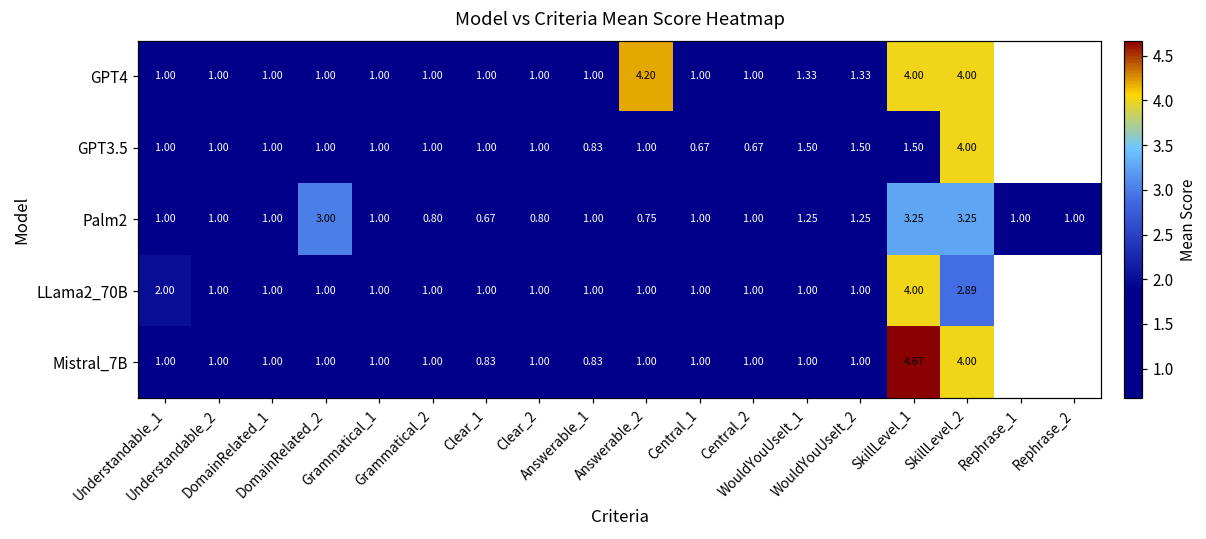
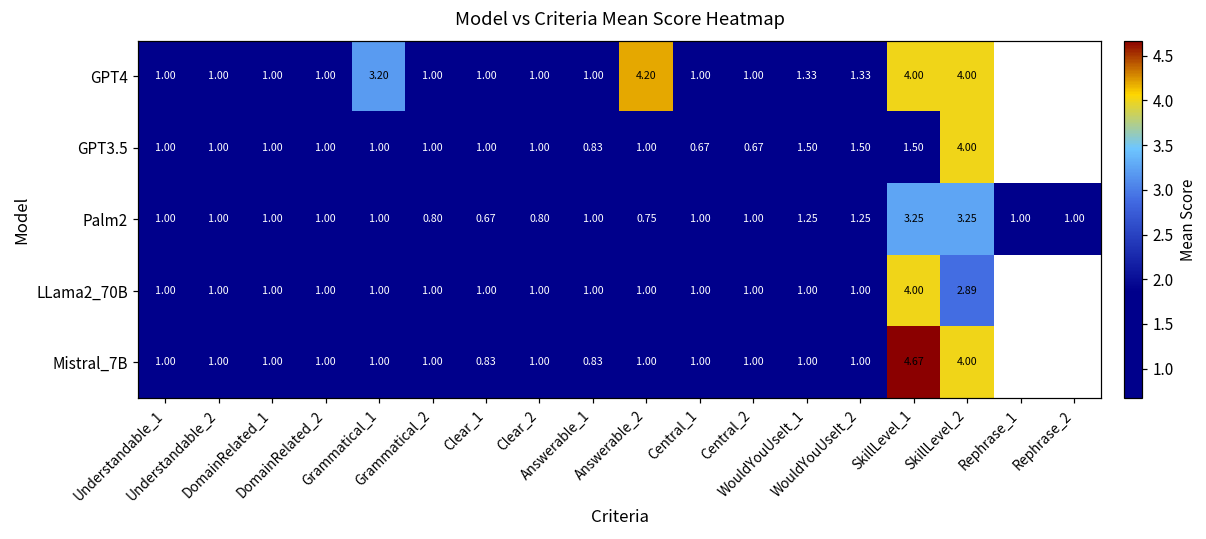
  {
    "GPT4": {
      "Understandable_1": 1.00,
      "Understandable_2": 1.00,
      "DomainRelated_1": 1.00,
      "DomainRelated_2": 1.00,
-     "Grammatical_1": 1.00,
+     "Grammatical_1": 3.20,
      "Grammatical_2": 1.00,
      "Clear_1": 1.00,
      "Clear_2": 1.00,
      "Answerable_1": 1.00,
      "Answerable_2": 4.20,
      "Central_1": 1.00,
      "Central_2": 1.00,
      "WouldYouUseIt_1": 1.33,
      "WouldYouUseIt_2": 1.33,
      "SkillLevel_1": 4.00,
      "SkillLevel_2": 4.00
    },
    "GPT3.5": {
      "Understandable_1": 1.00,
      "Understandable_2": 1.00,
      "DomainRelated_1": 1.00,
      "DomainRelated_2": 1.00,
      "Grammatical_1": 1.00,
      "Grammatical_2": 1.00,
      "Clear_1": 1.00,
      "Clear_2": 1.00,
      "Answerable_1": 0.83,
      "Answerable_2": 1.00,
      "Central_1": 0.67,
      "Central_2": 0.67,
      "WouldYouUseIt_1": 1.50,
      "WouldYouUseIt_2": 1.50,
      "SkillLevel_1": 1.50,
      "SkillLevel_2": 4.00
    },
    "Palm2": {
      "Understandable_1": 1.00,
      "Understandable_2": 1.00,
      "DomainRelated_1": 1.00,
-     "DomainRelated_2": 3.00,
+     "DomainRelated_2": 1.00,
      "Grammatical_1": 1.00,
      "Grammatical_2": 0.80,
      "Clear_1": 0.67,
      "Clear_2": 0.80,
      "Answerable_1": 1.00,
      "Answerable_2": 0.75,
      "Central_1": 1.00,
      "Central_2": 1.00,
      "WouldYouUseIt_1": 1.25,
      "WouldYouUseIt_2": 1.25,
      "SkillLevel_1": 3.25,
      "SkillLevel_2": 3.25,
      "Rephrase_1": 1.00,
      "Rephrase_2": 1.00
    },
    "LLama2_70B": {
-     "Understandable_1": 2.00,
+     "Understandable_1": 1.00,
      "Understandable_2": 1.00,
      "DomainRelated_1": 1.00,
      "DomainRelated_2": 1.00,
      "Grammatical_1": 1.00,
      "Grammatical_2": 1.00,
      "Clear_1": 1.00,
      "Clear_2": 1.00,
      "Answerable_1": 1.00,
      "Answerable_2": 1.00,
      "Central_1": 1.00,
      "Central_2": 1.00,
      "WouldYouUseIt_1": 1.00,
      "WouldYouUseIt_2": 1.00,
      "SkillLevel_1": 4.00,
      "SkillLevel_2": 2.89
    },
    "Mistral_7B": {
      "Understandable_1": 1.00,
      "Understandable_2": 1.00,
      "DomainRelated_1": 1.00,
      "DomainRelated_2": 1.00,
      "Grammatical_1": 1.00,
      "Grammatical_2": 1.00,
      "Clear_1": 0.83,
      "Clear_2": 1.00,
      "Answerable_1": 0.83,
      "Answerable_2": 1.00,
      "Central_1": 1.00,
      "Central_2": 1.00,
      "WouldYouUseIt_1": 1.00,
      "WouldYouUseIt_2": 1.00,
      "SkillLevel_1": 4.67,
      "SkillLevel_2": 4.00
    }
  }
